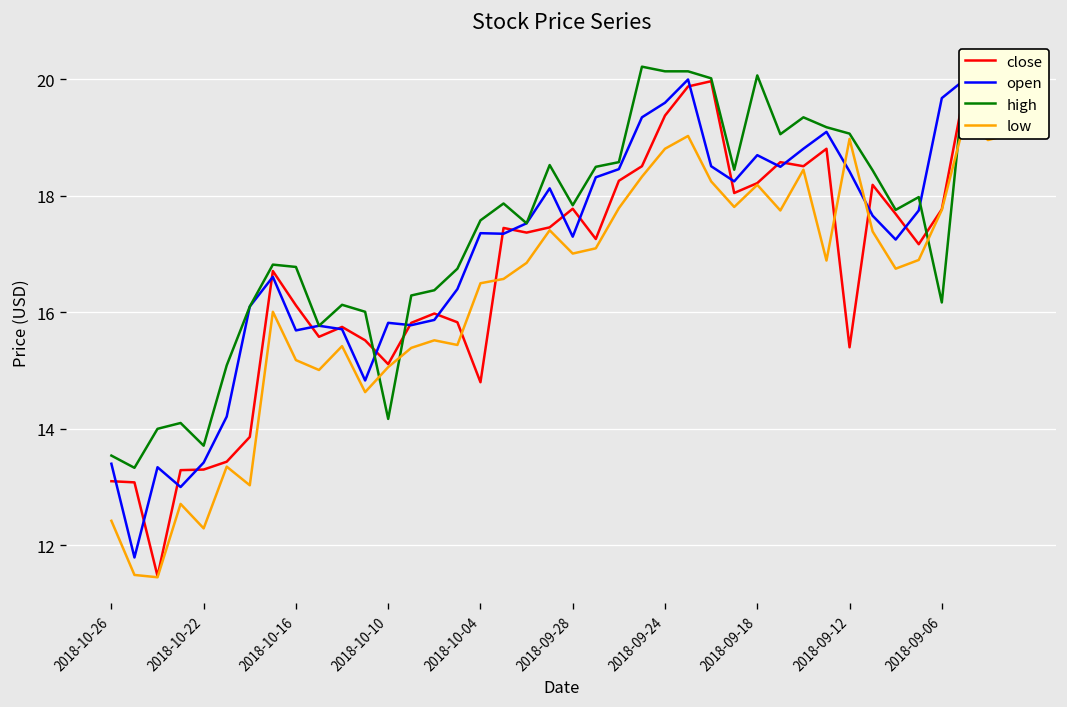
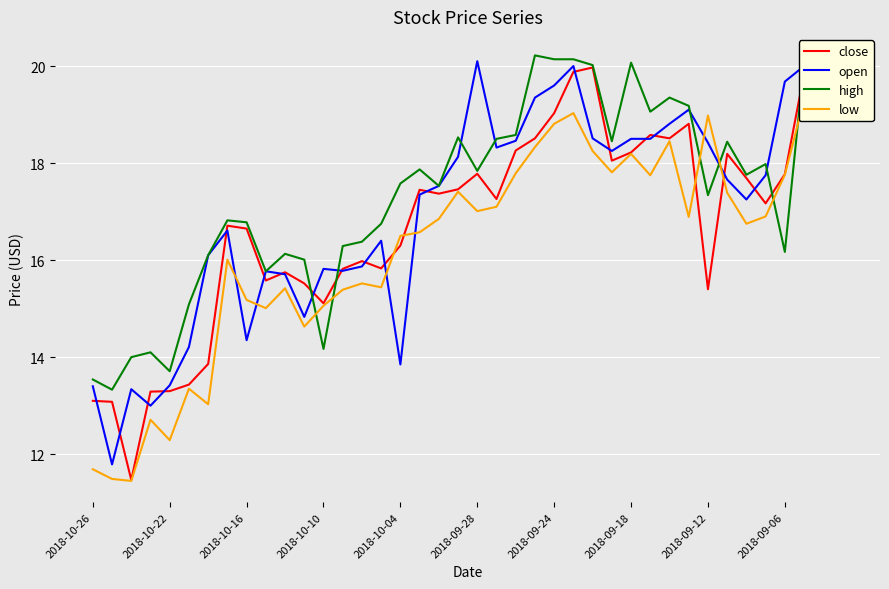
  {
    "close": {
      "2018-10-26": 13.1,
      "2018-10-22": 13.3,
-     "2018-10-16": 16.1,
-     "2018-10-04": 14.8,
+     "2018-10-16": 16.7,
+     "2018-10-04": 16.3,
      "2018-09-28": 17.8,
-     "2018-09-24": 19.4,
+     "2018-09-24": 19.0,
      "2018-09-12": 15.4
    },
    "open": {
      "2018-10-26": 13.4,
      "2018-10-22": 13.4,
-     "2018-10-16": 15.7,
+     "2018-10-16": 14.4,
      "2018-10-10": 15.8,
-     "2018-10-04": 17.4,
-     "2018-09-28": 17.3,
+     "2018-10-04": 13.9,
+     "2018-09-28": 20.1,
      "2018-09-24": 19.6,
-     "2018-09-18": 18.7,
+     "2018-09-18": 18.5,
      "2018-09-12": 18.4,
      "2018-09-06": 19.7
    },
    "high": {
      "2018-10-26": 13.5,
      "2018-10-22": 13.7,
      "2018-10-16": 16.8,
      "2018-10-10": 14.2,
      "2018-10-04": 17.6,
      "2018-09-28": 17.8,
      "2018-09-24": 20.1,
      "2018-09-18": 20.1,
-     "2018-09-12": 19.1,
+     "2018-09-12": 17.3,
      "2018-09-06": 16.2
    },
    "low": {
-     "2018-10-26": 12.4,
+     "2018-10-26": 11.7,
      "2018-10-22": 12.3,
      "2018-10-16": 15.2,
      "2018-10-04": 16.5,
      "2018-09-28": 17.0,
      "2018-09-24": 18.8,
      "2018-09-12": 19.0
    }
  }
